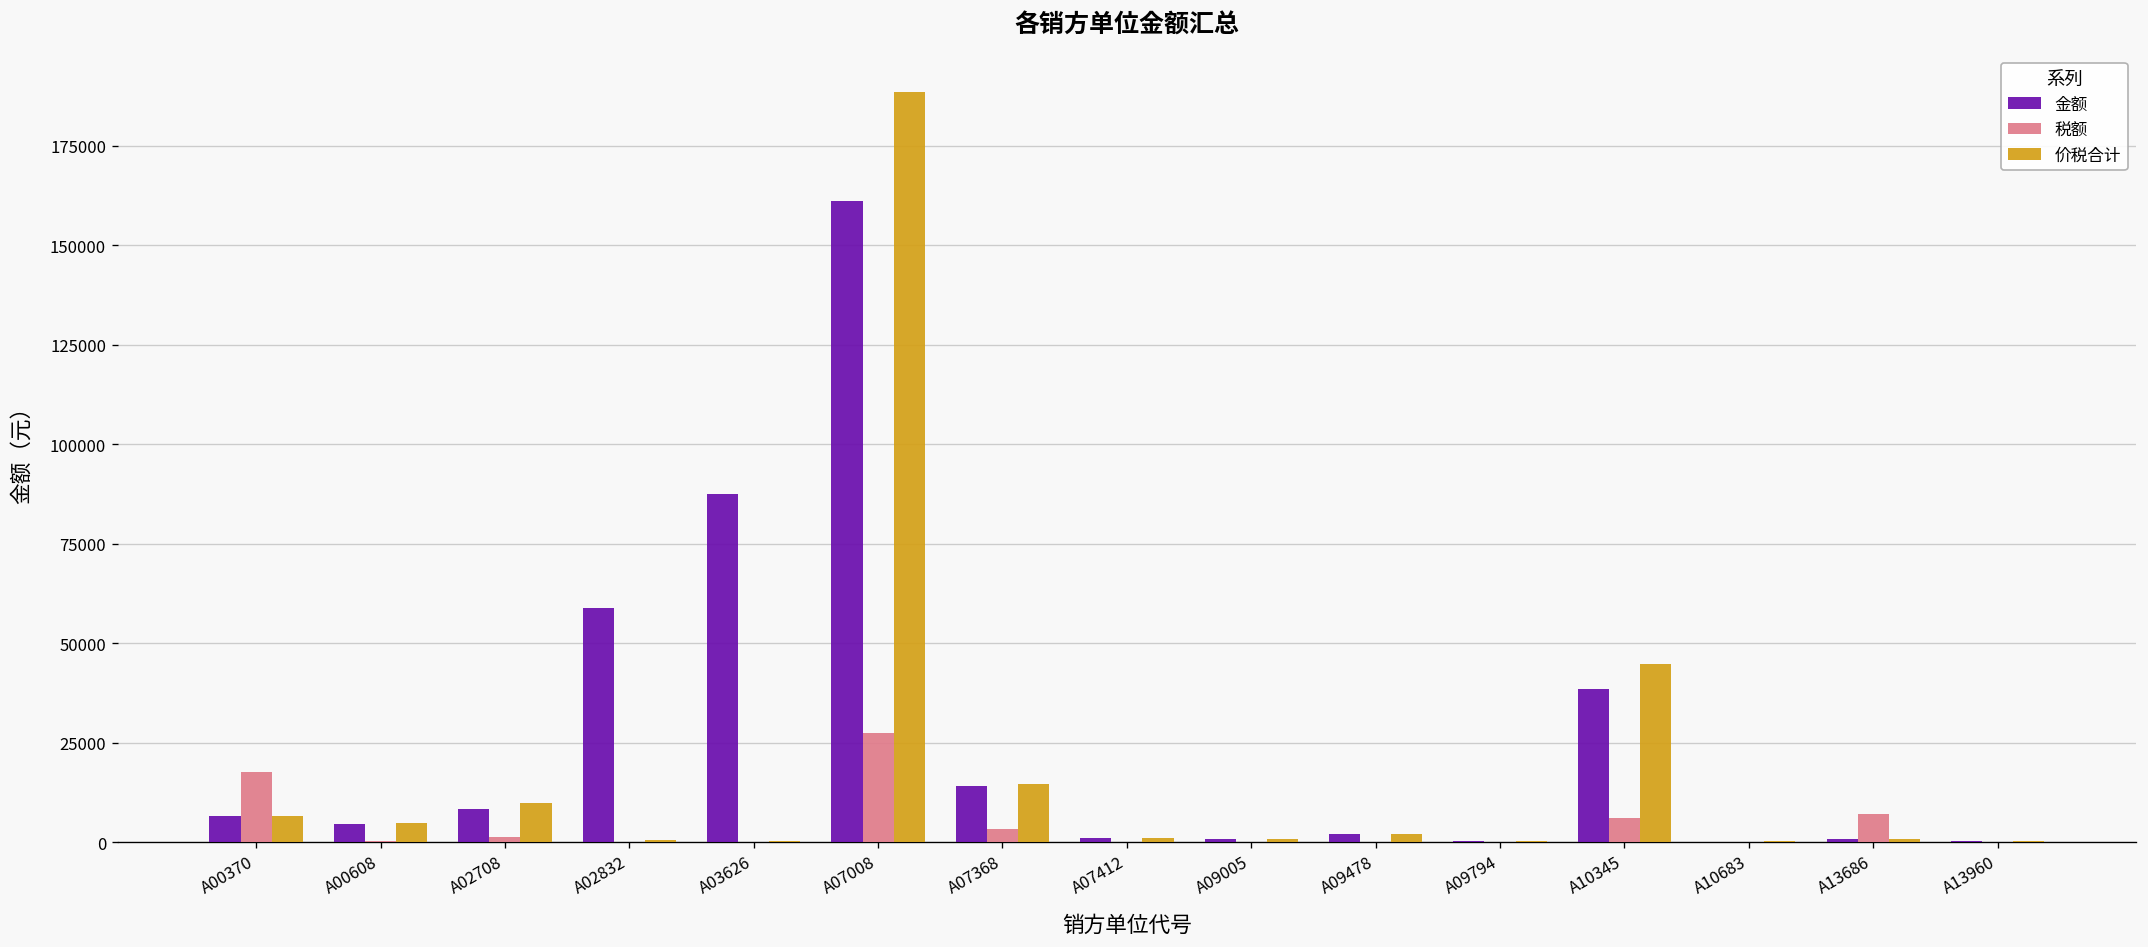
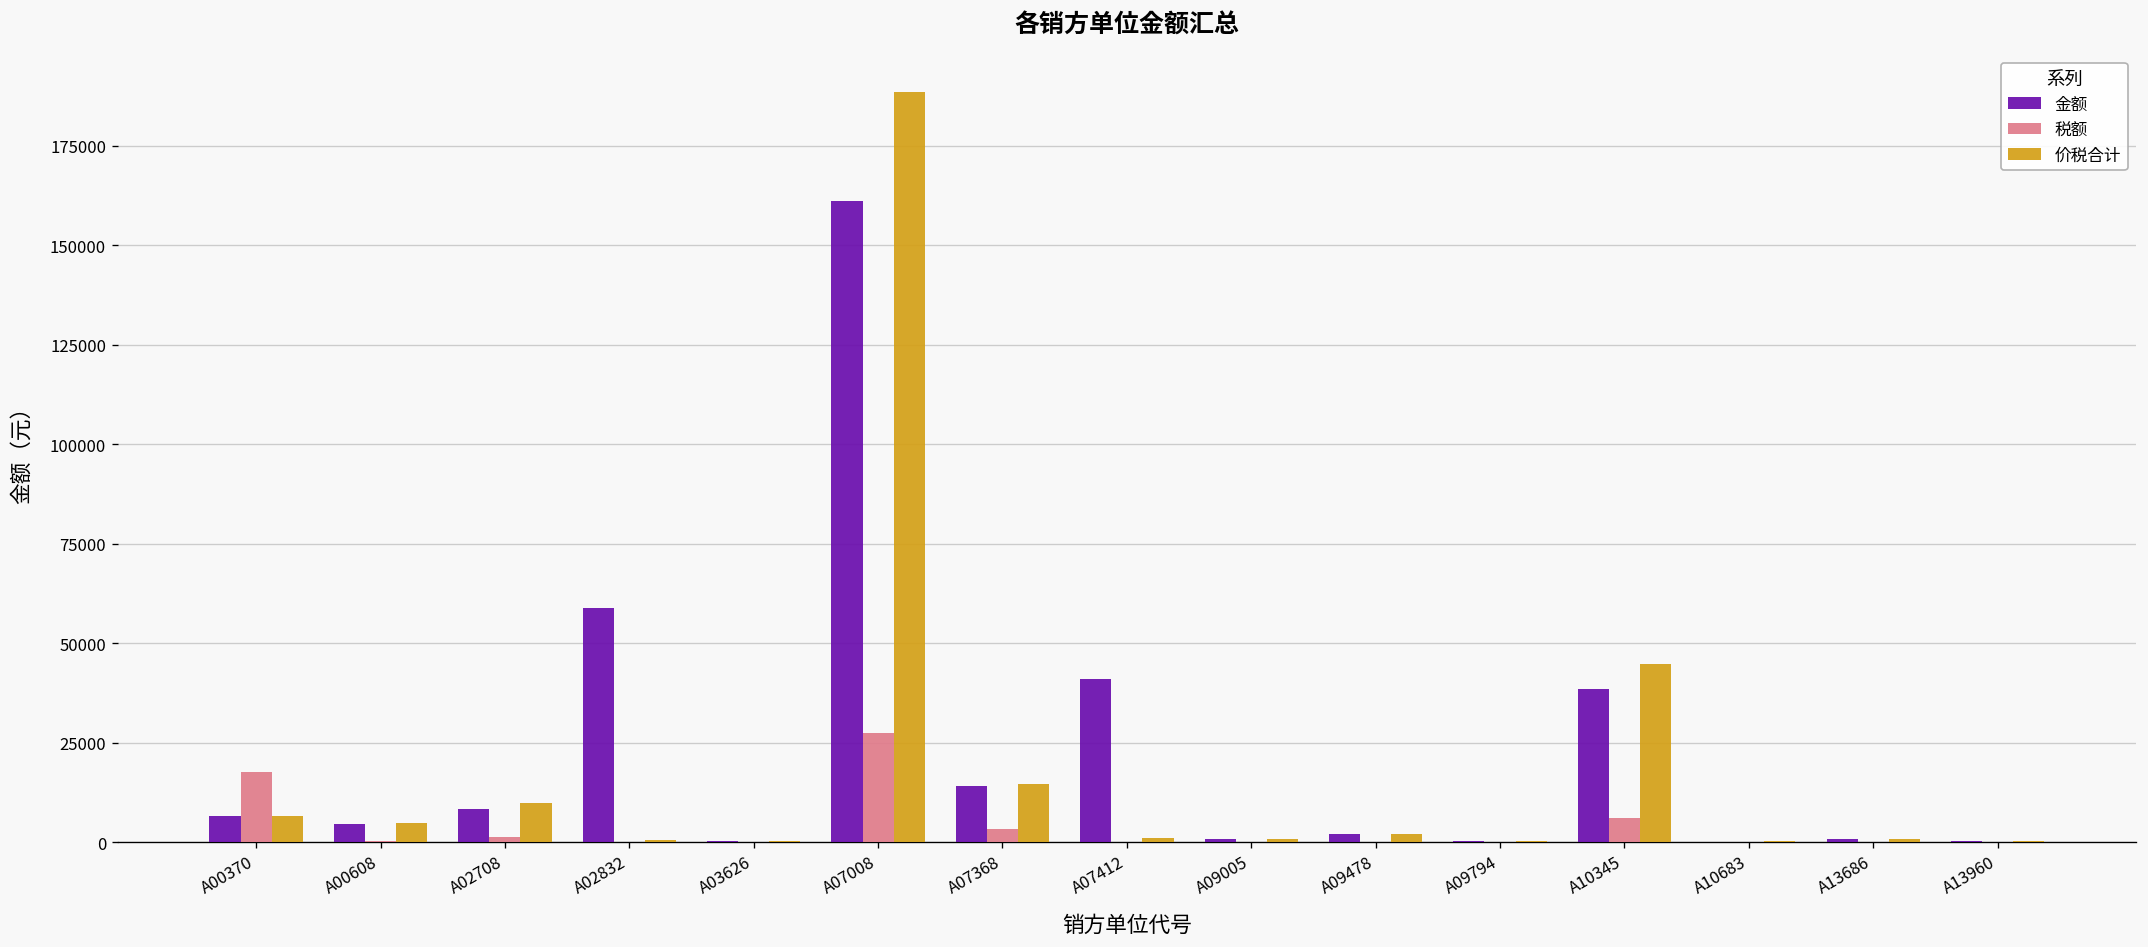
  {
    "金额": {
      "A00370": 7000,
      "A00608": 5000,
      "A02708": 8000,
      "A02832": 59000,
-     "A03626": 87000,
+     "A03626": 0,
      "A07008": 161000,
      "A07368": 14000,
-     "A07412": 1000,
+     "A07412": 41000,
      "A09478": 2000,
      "A10345": 38000,
      "A13686": 1000
    },
    "税额": {
      "A00370": 18000,
      "A02708": 1000,
      "A07008": 27000,
      "A07368": 3000,
      "A07412": 0,
      "A10345": 6000,
-     "A13686": 7000
+     "A13686": 0
    },
    "价税合计": {
      "A00370": 7000,
      "A00608": 5000,
      "A02708": 10000,
      "A07008": 188000,
      "A07368": 15000,
      "A07412": 1000,
      "A09005": 1000,
      "A09478": 2000,
      "A10345": 45000,
      "A13686": 1000
    }
  }
